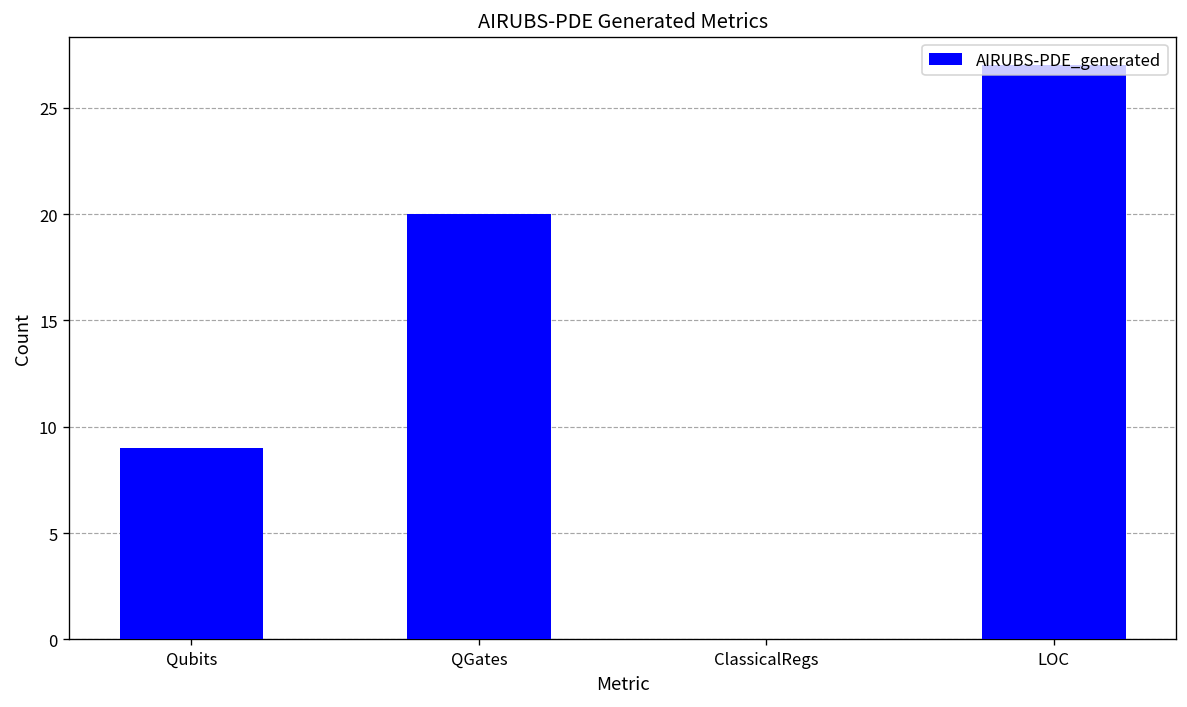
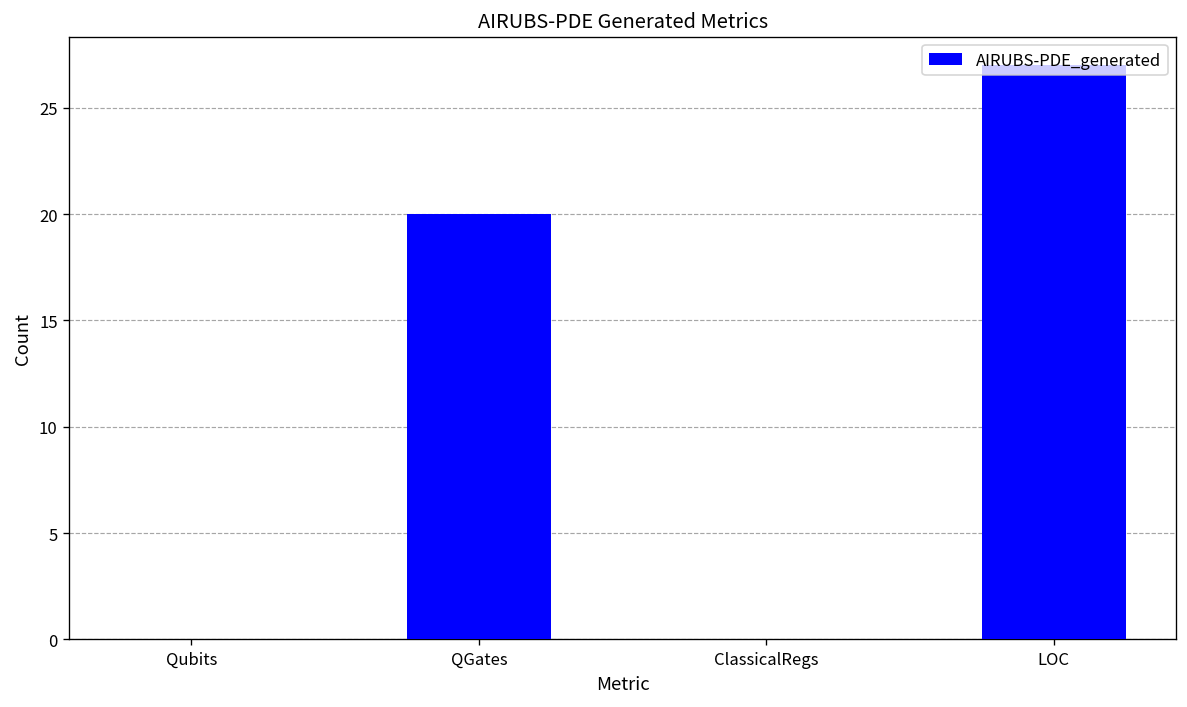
  {
-   "Qubits": 9,
+   "Qubits": 0,
    "QGates": 20,
    "ClassicalRegs": 0
  }
